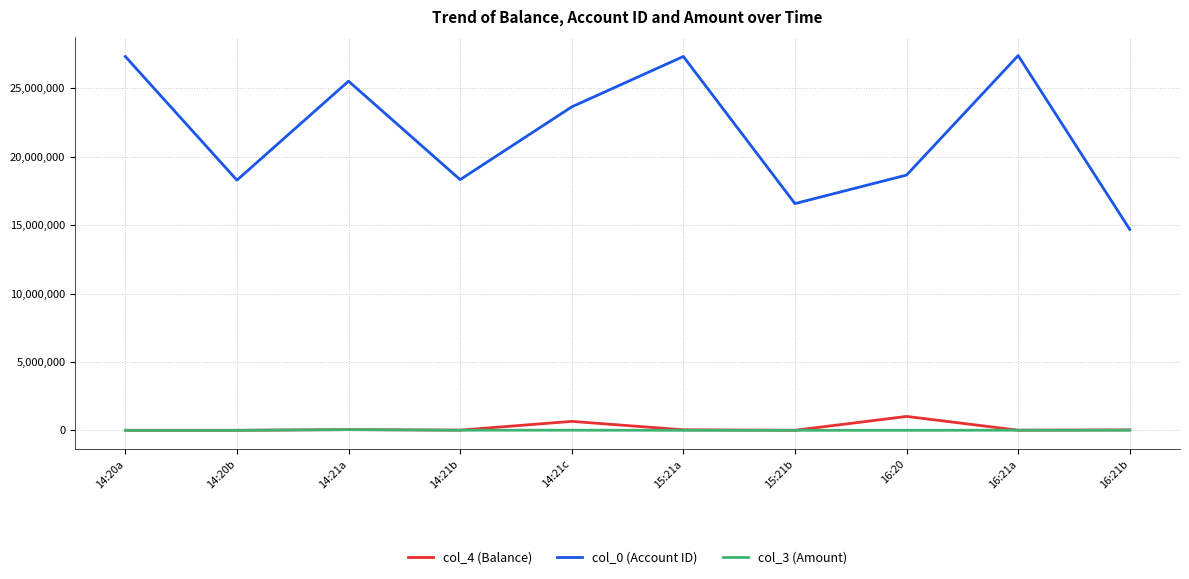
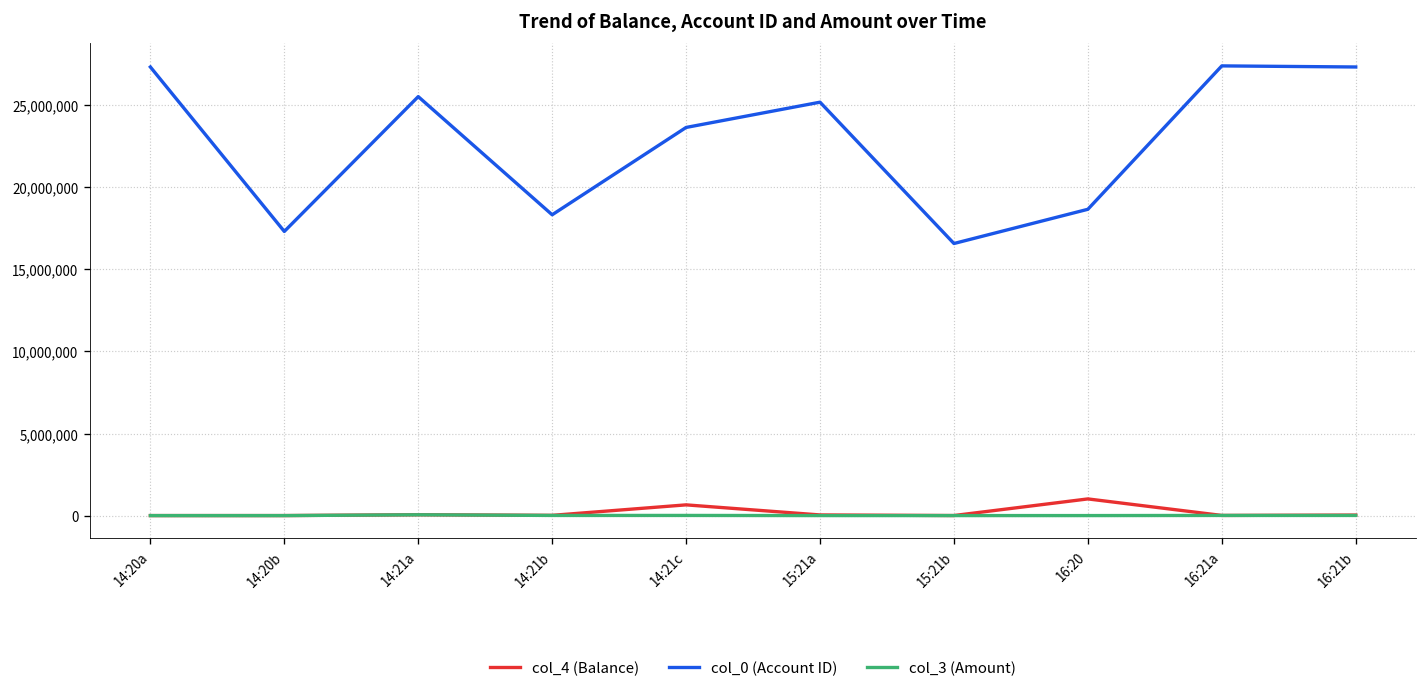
  {
    "col_4 (Balance)": {
      "14:21c": "700,000",
      "16:20": "1,000,000"
    },
    "col_0 (Account ID)": {
      "14:20a": "27,300,000",
-     "14:20b": "18,300,000",
+     "14:20b": "17,300,000",
      "14:21a": "25,500,000",
      "14:21b": "18,300,000",
      "14:21c": "23,600,000",
-     "15:21a": "27,300,000",
+     "15:21a": "25,200,000",
      "15:21b": "16,600,000",
      "16:20": "18,700,000",
      "16:21a": "27,400,000",
-     "16:21b": "14,700,000"
+     "16:21b": "27,300,000"
    },
    "col_3 (Amount)": {
      "14:21c": "0",
      "16:20": "0"
    }
  }
